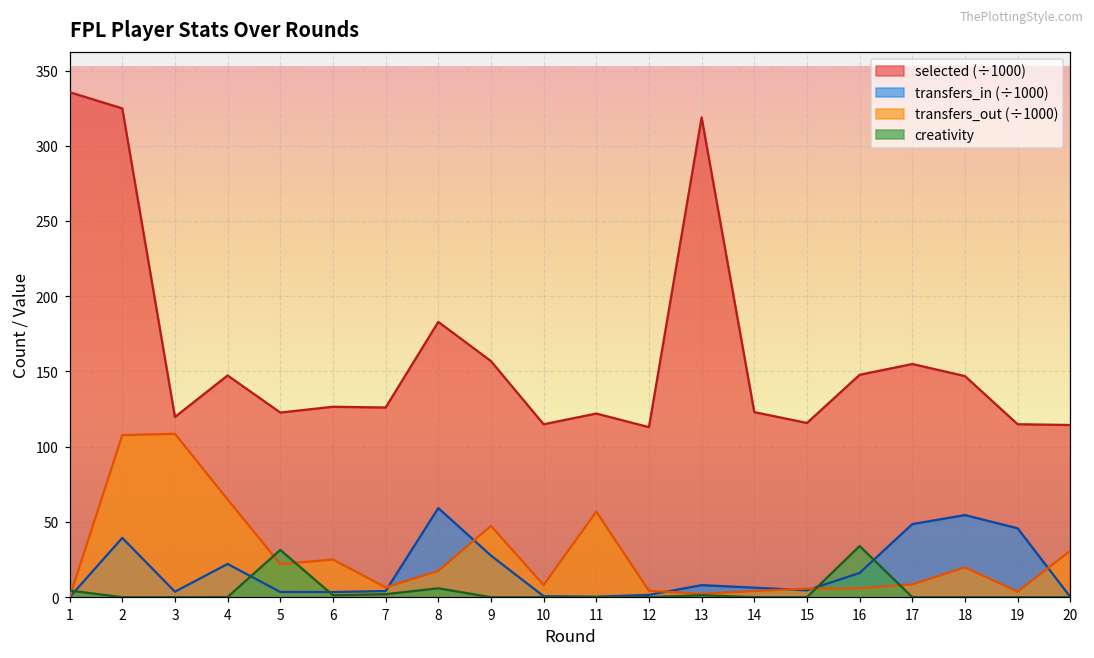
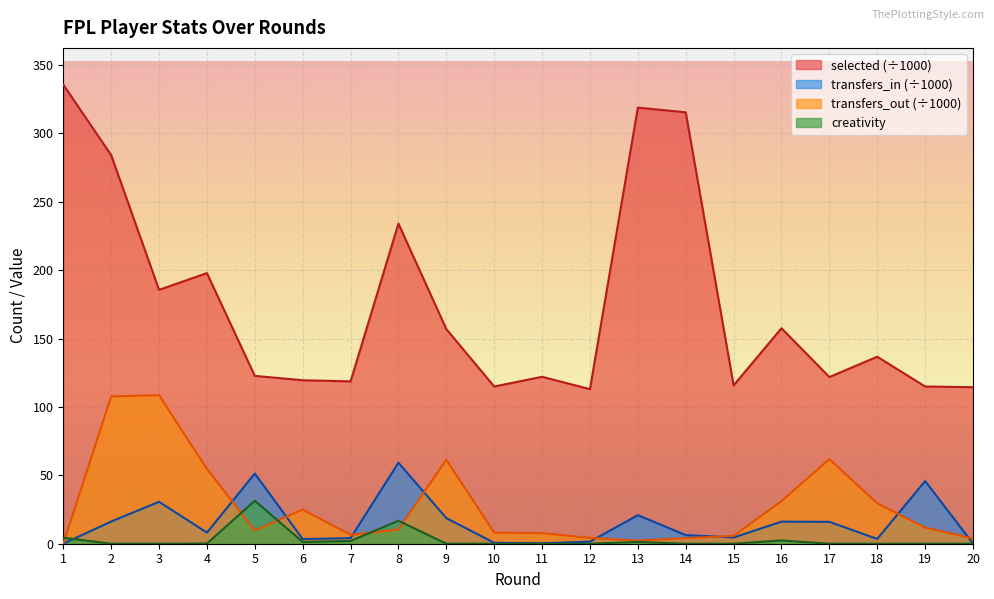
  {
    "selected (÷1000)": {
      "1": 336,
-     "2": 325,
-     "3": 120,
-     "4": 147,
+     "2": 284,
+     "3": 186,
+     "4": 198,
      "5": 123,
-     "6": 127,
-     "7": 126,
-     "8": 183,
+     "6": 120,
+     "7": 119,
+     "8": 234,
      "9": 157,
      "10": 115,
      "11": 122,
      "12": 113,
      "13": 319,
-     "14": 123,
+     "14": 315,
      "15": 116,
-     "16": 148,
-     "17": 155,
-     "18": 147,
+     "16": 158,
+     "17": 122,
+     "18": 137,
      "19": 115,
      "20": 114
    },
    "transfers_in (÷1000)": {
-     "2": 39,
-     "3": 4,
-     "4": 22,
-     "5": 3,
+     "2": 16,
+     "3": 31,
+     "4": 8,
+     "5": 51,
      "6": 3,
      "7": 4,
      "8": 59,
-     "9": 28,
-     "13": 8,
+     "9": 19,
+     "13": 21,
      "14": 6,
      "16": 16,
-     "17": 49,
-     "18": 55,
+     "17": 16,
+     "18": 3,
      "19": 46
    },
    "transfers_out (÷1000)": {
      "2": 108,
      "3": 109,
-     "4": 65,
-     "5": 22,
+     "4": 55,
+     "5": 10,
      "6": 25,
      "7": 7,
-     "8": 17,
-     "9": 47,
+     "8": 10,
+     "9": 61,
      "10": 8,
-     "11": 57,
+     "11": 8,
      "12": 4,
      "14": 4,
-     "16": 6,
-     "17": 8,
-     "18": 20,
-     "19": 4,
-     "20": 31
+     "16": 31,
+     "17": 62,
+     "18": 30,
+     "19": 12,
+     "20": 4
    },
    "creativity": {
      "1": 4,
      "2": 0,
      "3": 0,
      "4": 0,
      "5": 31,
      "6": 1,
      "7": 2,
-     "8": 6,
+     "8": 17,
      "9": 0,
      "14": 0,
      "15": 0,
-     "16": 34,
+     "16": 2,
      "17": 0,
      "18": 0,
      "19": 0
    }
  }
